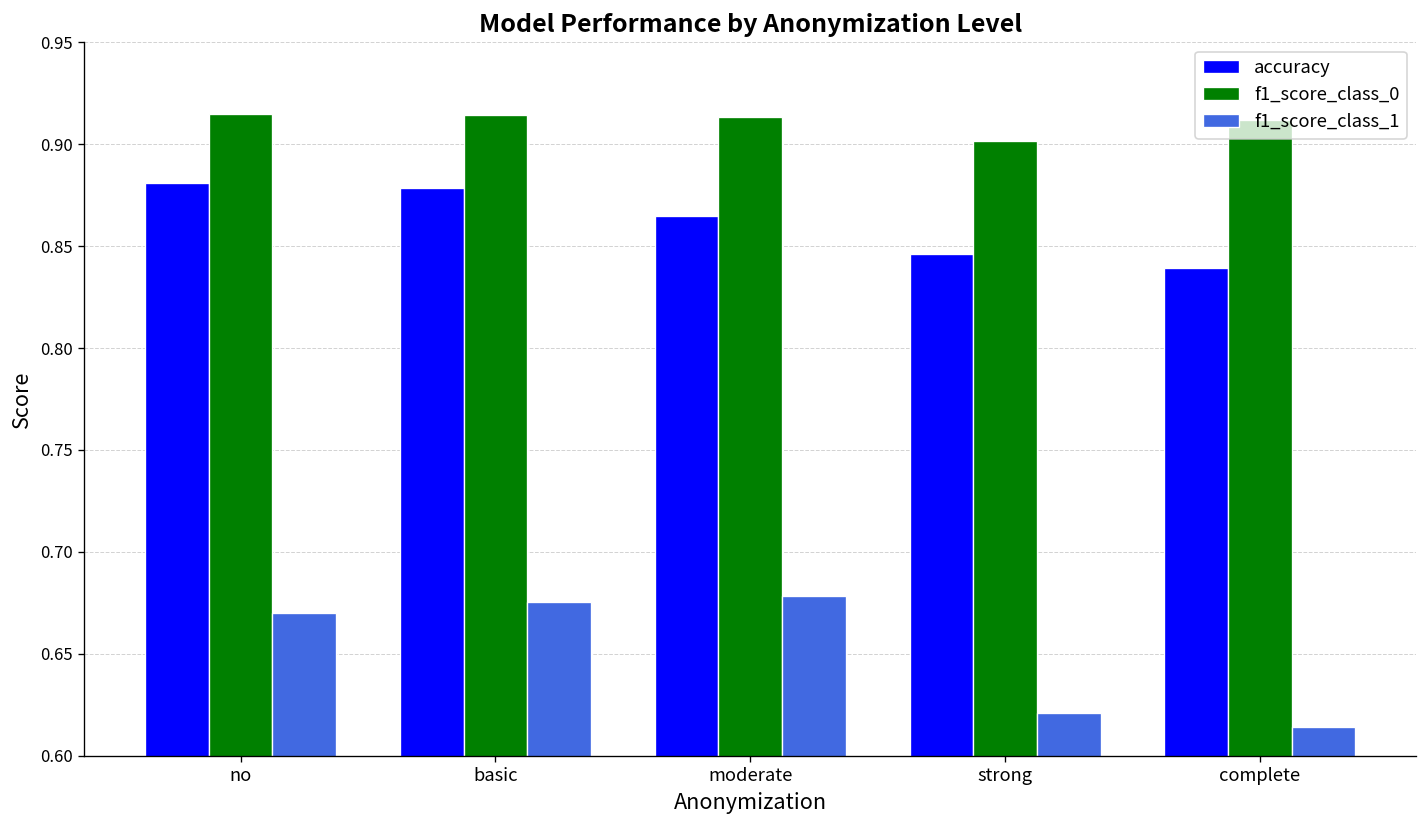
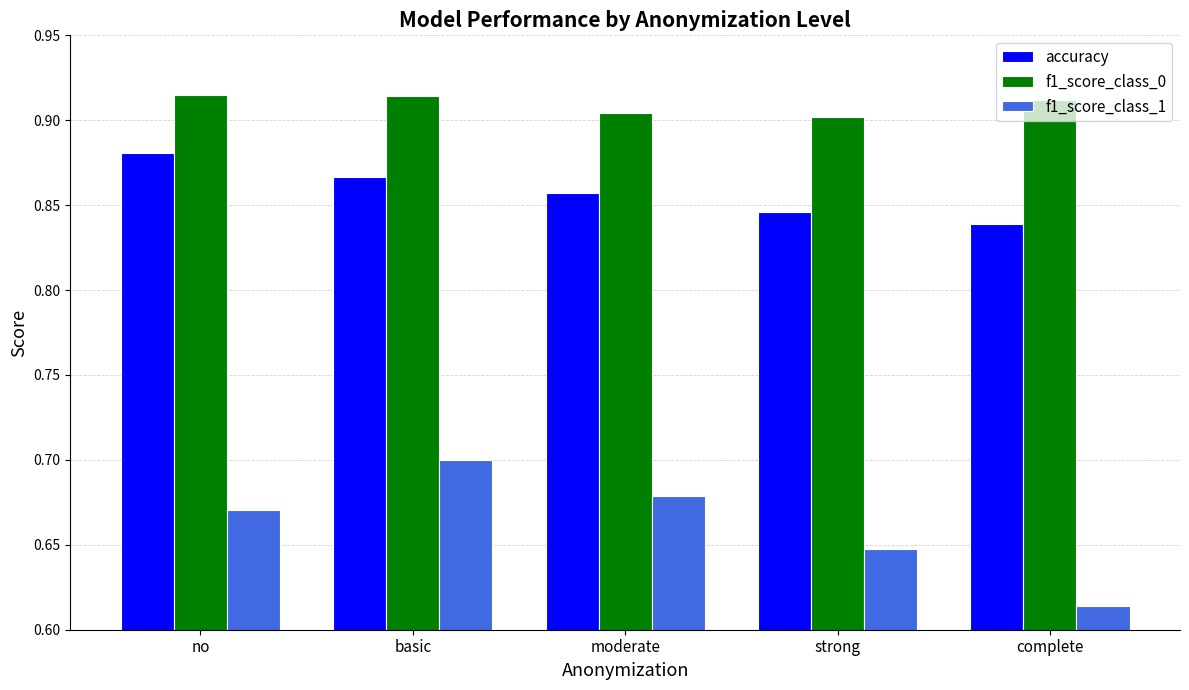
  {
    "accuracy": {
      "no": 0.881,
-     "basic": 0.879,
-     "moderate": 0.865,
+     "basic": 0.866,
+     "moderate": 0.857,
      "strong": 0.846,
      "complete": 0.839
    },
    "f1_score_class_0": {
      "no": 0.915,
      "basic": 0.914,
-     "moderate": 0.913,
+     "moderate": 0.904,
      "strong": 0.902
    },
    "f1_score_class_1": {
      "no": 0.670,
-     "basic": 0.675,
+     "basic": 0.700,
      "moderate": 0.679,
-     "strong": 0.621,
+     "strong": 0.648,
      "complete": 0.614
    }
  }
